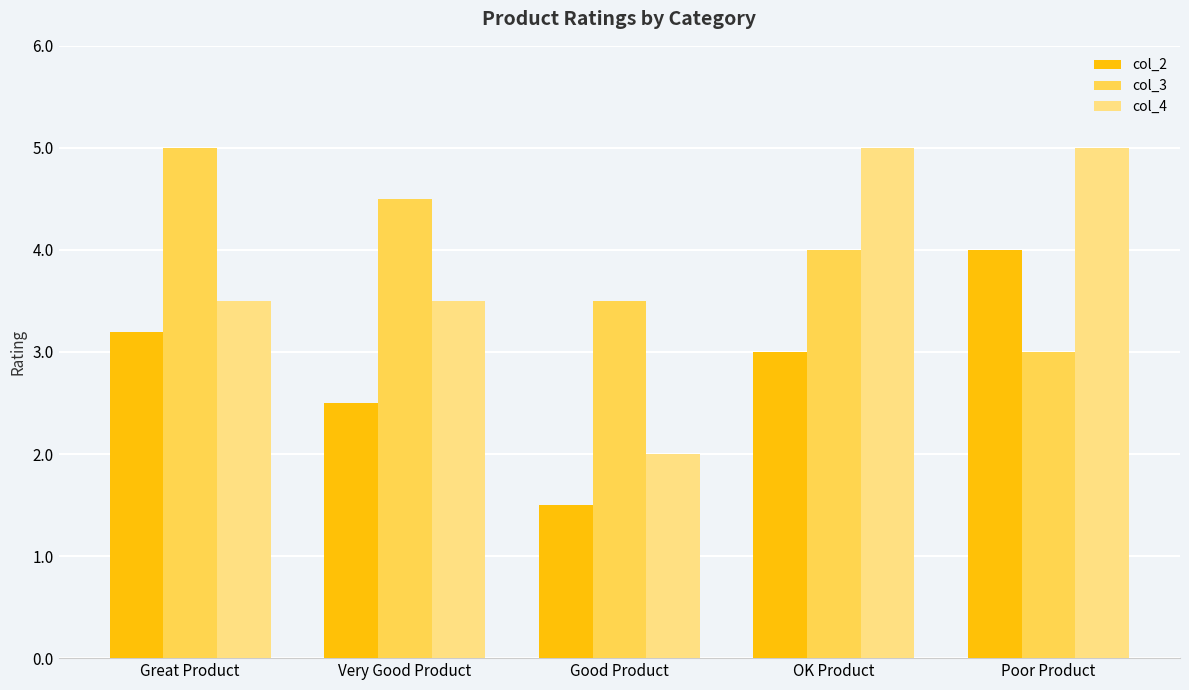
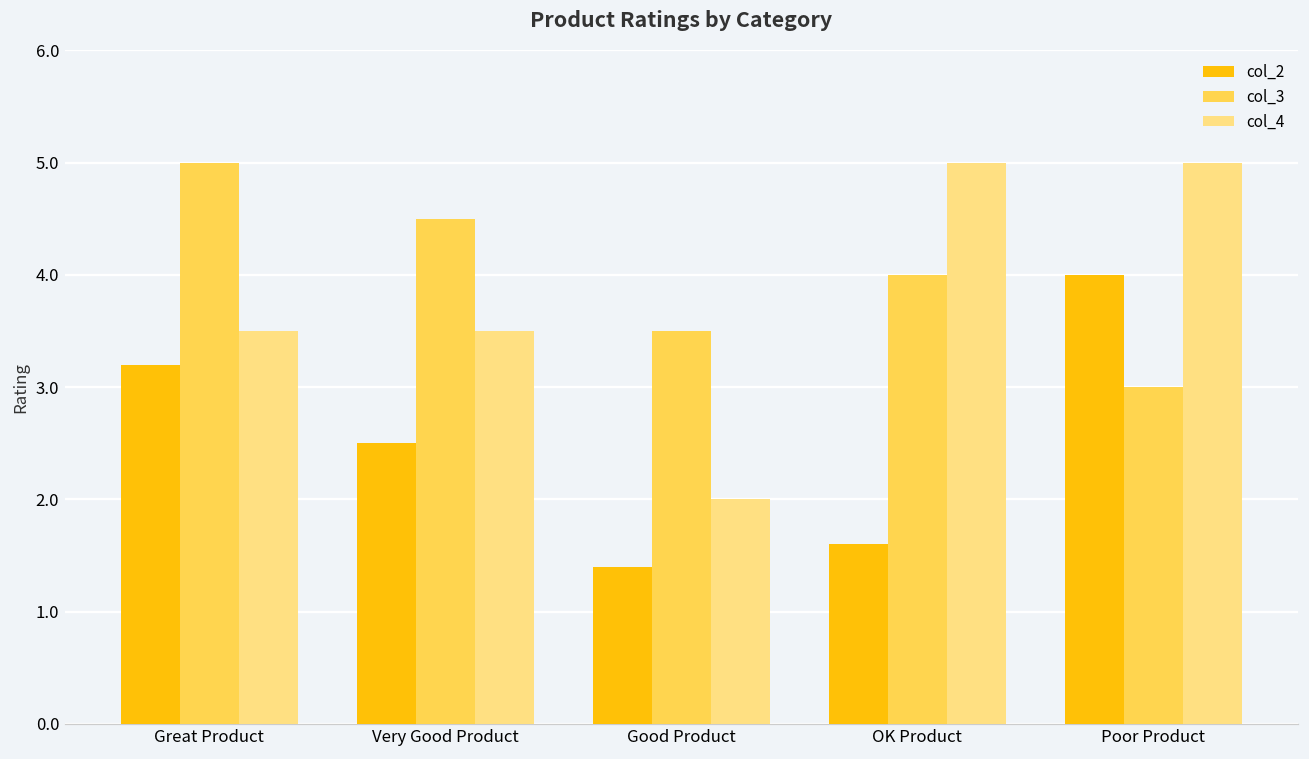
  {
    "col_2": {
      "Great Product": 3.2,
      "Very Good Product": 2.5,
-     "Good Product": 1.5,
-     "OK Product": 3.0,
+     "Good Product": 1.4,
+     "OK Product": 1.6,
      "Poor Product": 4.0
    }
  }
